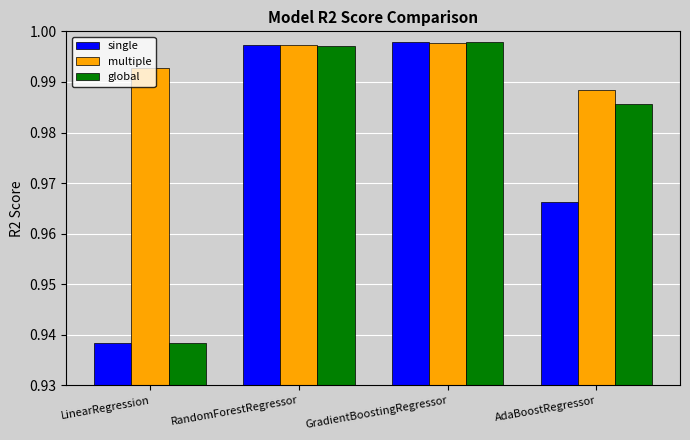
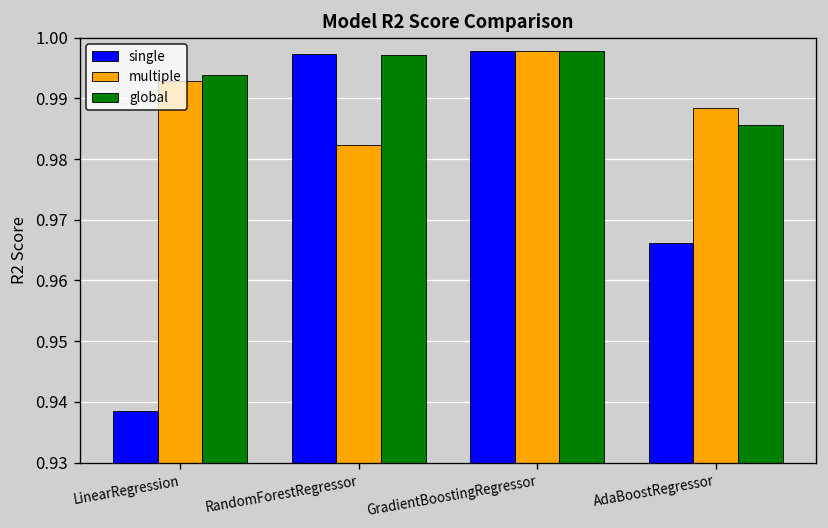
  {
    "single": {
      "LinearRegression": 0.938,
      "RandomForestRegressor": 0.997,
      "GradientBoostingRegressor": 0.998,
      "AdaBoostRegressor": 0.966
    },
    "multiple": {
-     "RandomForestRegressor": 0.997,
+     "RandomForestRegressor": 0.982,
      "GradientBoostingRegressor": 0.998,
      "AdaBoostRegressor": 0.988
    },
    "global": {
-     "LinearRegression": 0.938,
+     "LinearRegression": 0.994,
      "RandomForestRegressor": 0.997,
      "GradientBoostingRegressor": 0.998,
      "AdaBoostRegressor": 0.986
    }
  }
